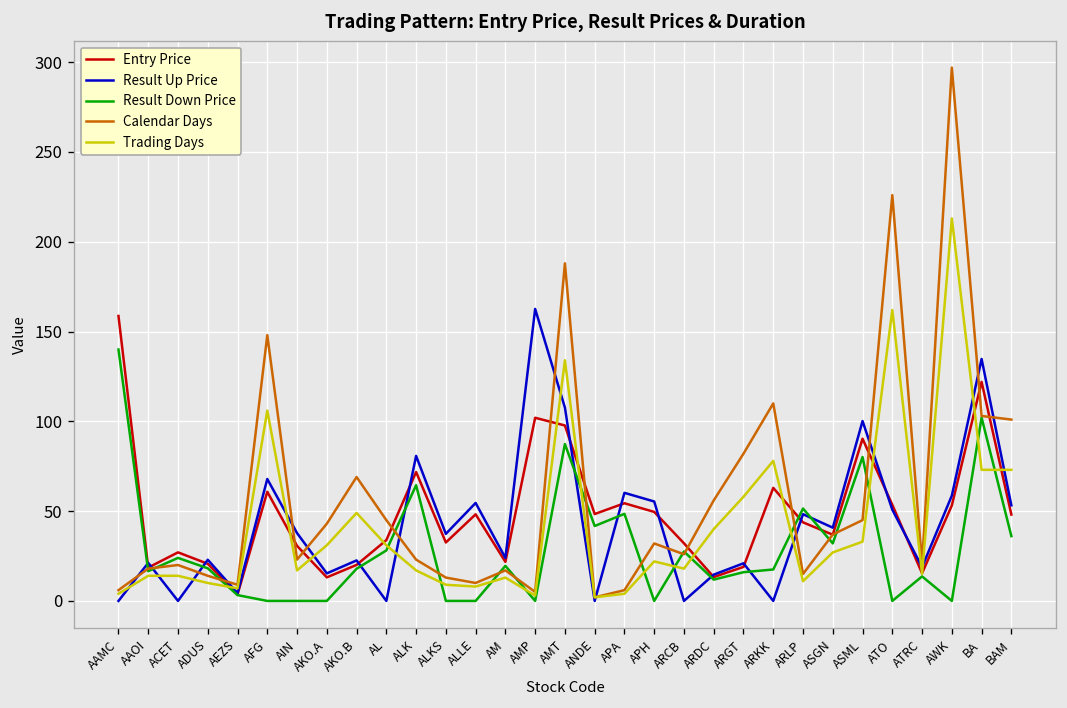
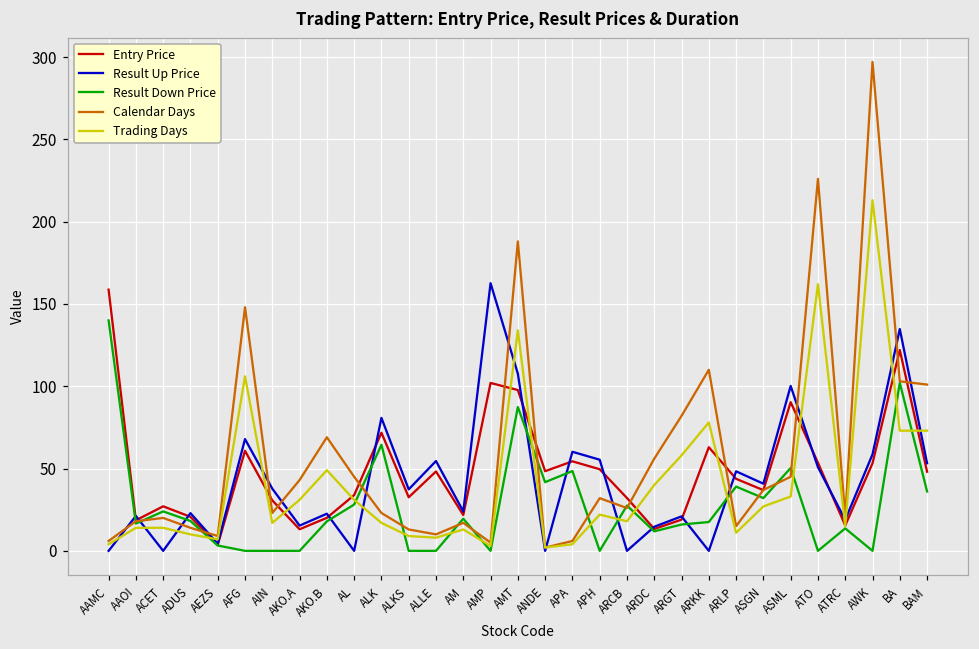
  {
    "Entry Price": {
      "AAMC": 159,
      "ACET": 27,
      "ADUS": 21,
      "AFG": 61,
      "AIN": 31,
      "AKO.A": 13,
      "AKO.B": 20,
      "AL": 34,
      "ALK": 72,
      "ALKS": 33,
      "ALLE": 48,
      "AM": 22,
      "AMP": 102,
      "AMT": 98,
      "ANDE": 48,
      "APA": 54,
      "APH": 50,
      "ARCB": 32,
      "ARGT": 19,
      "ARKK": 63,
      "ARLP": 44,
      "ASML": 90,
      "ATO": 54,
      "AWK": 53,
      "BA": 122,
      "BAM": 48
    },
    "Result Up Price": {
      "AAMC": 0,
      "AAOI": 21,
      "ACET": 0,
      "ADUS": 23,
      "AFG": 68,
      "AIN": 38,
      "AKO.A": 15,
      "AKO.B": 23,
      "AL": 0,
      "ALK": 81,
      "ALKS": 37,
      "ALLE": 55,
      "AM": 24,
      "AMP": 163,
      "AMT": 108,
      "ANDE": 0,
      "APA": 60,
      "APH": 55,
      "ARCB": 0,
      "ARGT": 21,
      "ARKK": 0,
      "ARLP": 48,
      "ASGN": 41,
      "ASML": 100,
      "ATO": 51,
      "ATRC": 19,
      "AWK": 59,
      "BA": 135,
      "BAM": 53
    },
    "Result Down Price": {
      "AAMC": 140,
      "ACET": 24,
      "ADUS": 18,
      "AFG": 0,
      "AIN": 0,
      "AKO.A": 0,
      "AKO.B": 18,
      "AL": 28,
      "ALK": 64,
      "ALKS": 0,
      "ALLE": 0,
      "AM": 20,
      "AMP": 0,
      "AMT": 87,
      "ANDE": 42,
      "APA": 49,
      "APH": 0,
      "ARGT": 16,
      "ARKK": 18,
-     "ARLP": 51,
+     "ARLP": 39,
      "ASGN": 32,
-     "ASML": 80,
+     "ASML": 50,
      "ATO": 0,
      "AWK": 0,
      "BAM": 36
    },
    "Calendar Days": {
      "AAMC": 6,
      "ACET": 20,
      "ADUS": 14,
      "AEZS": 9,
      "AFG": 148,
      "AIN": 23,
      "AKO.A": 43,
      "AKO.B": 69,
      "AL": 45,
      "ALK": 23,
      "ALKS": 13,
      "ALLE": 10,
      "AM": 17,
      "AMP": 5,
      "AMT": 188,
      "APA": 6,
      "APH": 32,
      "ARDC": 56,
      "ARGT": 82,
      "ARKK": 110,
      "ARLP": 15,
      "ASML": 45,
      "ATO": 226,
      "ATRC": 21,
      "AWK": 297,
      "BAM": 101
    },
    "Trading Days": {
      "AAMC": 4,
      "AAOI": 14,
      "ACET": 14,
      "ADUS": 10,
      "AEZS": 7,
      "AFG": 106,
      "AIN": 17,
      "AKO.A": 31,
      "AKO.B": 49,
      "AL": 31,
      "ALK": 17,
      "ALKS": 9,
      "ALLE": 8,
      "AM": 13,
      "AMP": 3,
      "AMT": 134,
      "APA": 4,
      "APH": 22,
      "ARCB": 18,
      "ARDC": 40,
      "ARGT": 58,
      "ARKK": 78,
      "ARLP": 11,
      "ASGN": 27,
      "ASML": 33,
      "ATO": 162,
      "AWK": 213,
      "BA": 73,
      "BAM": 73
    }
  }
